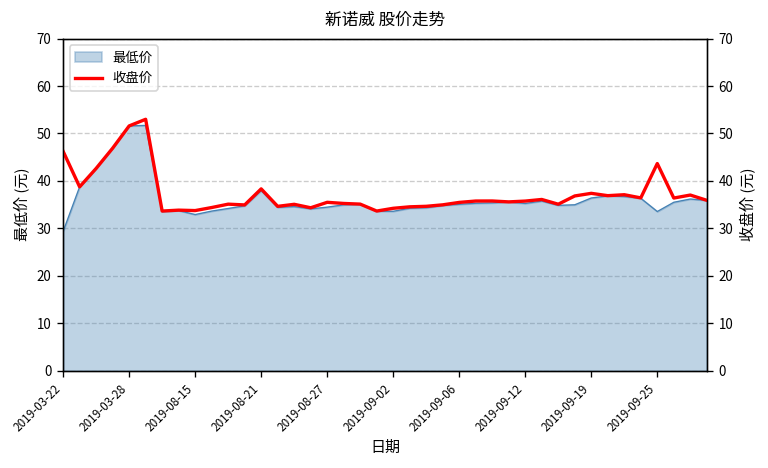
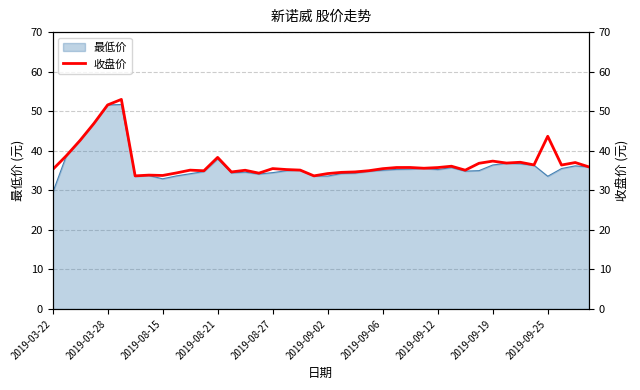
  {
    "最低价": {
      "2019-03-22": 29,
      "2019-03-28": 52,
      "2019-08-15": 33,
      "2019-08-21": 38,
      "2019-08-27": 34,
      "2019-09-02": 34,
      "2019-09-06": 35,
      "2019-09-12": 35,
      "2019-09-19": 36,
      "2019-09-25": 34
    },
    "收盘价": {
-     "2019-03-22": 46,
+     "2019-03-22": 35,
      "2019-03-28": 52,
      "2019-08-15": 34,
      "2019-08-21": 38,
      "2019-08-27": 36,
      "2019-09-02": 34,
      "2019-09-06": 35,
      "2019-09-12": 36,
      "2019-09-19": 37,
      "2019-09-25": 44
    }
  }
